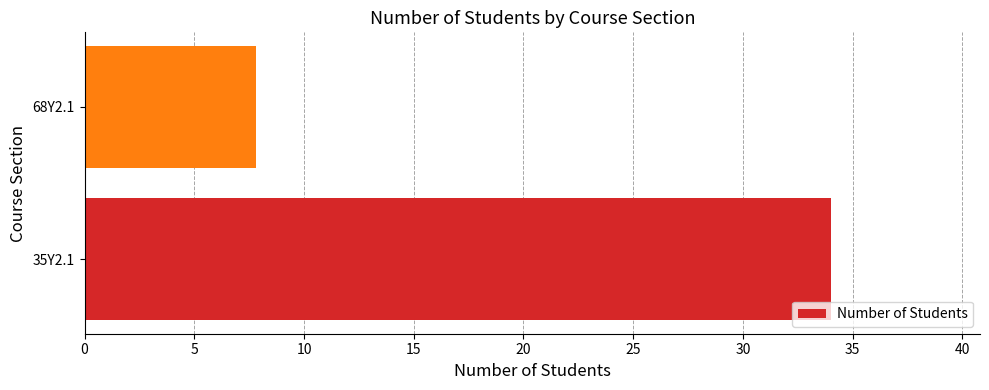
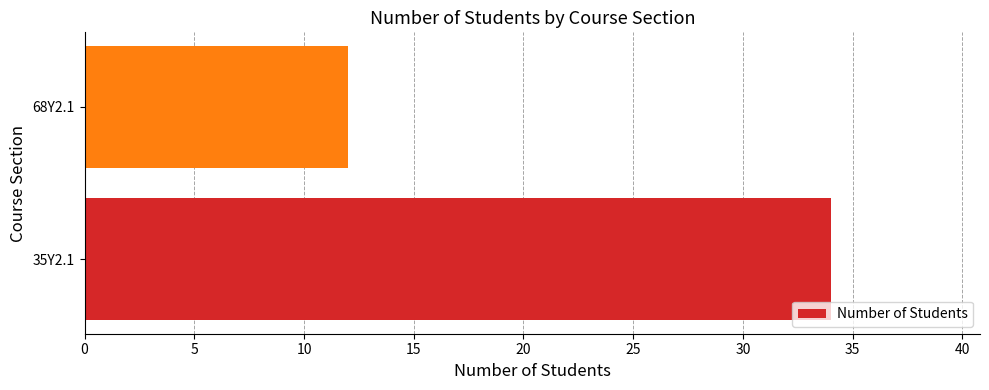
  {
-   "68Y2.1": 7.8,
+   "68Y2.1": 12.0,
    "35Y2.1": 34.0
  }
